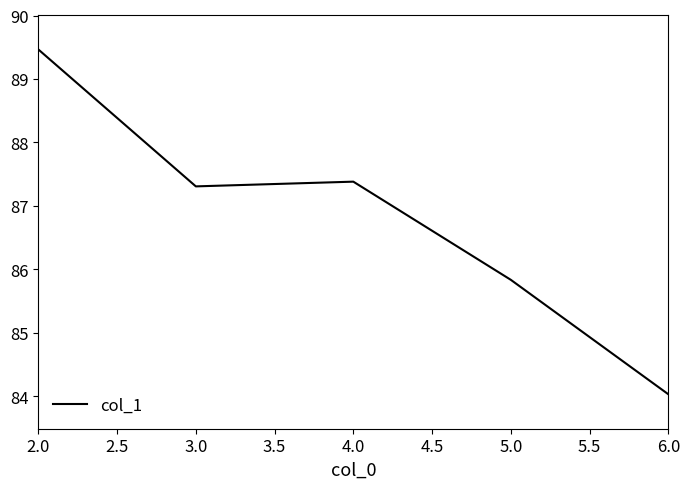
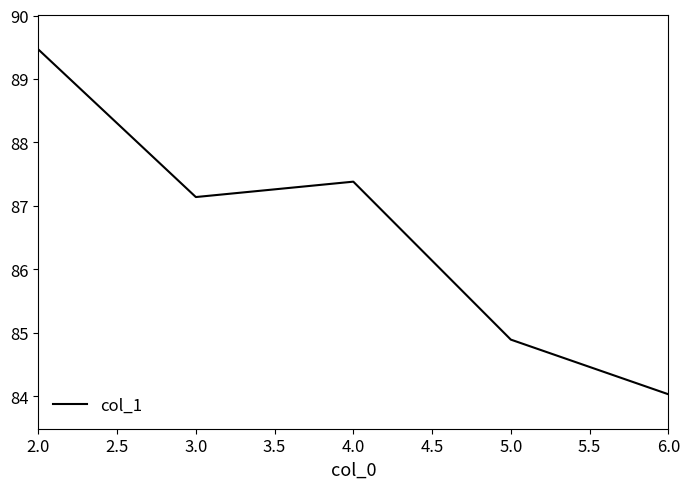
  {
    "2.0": 89.5,
-   "3.0": 87.3,
+   "3.0": 87.1,
    "4.0": 87.4,
-   "5.0": 85.8,
+   "5.0": 84.9,
    "6.0": 84.0
  }
